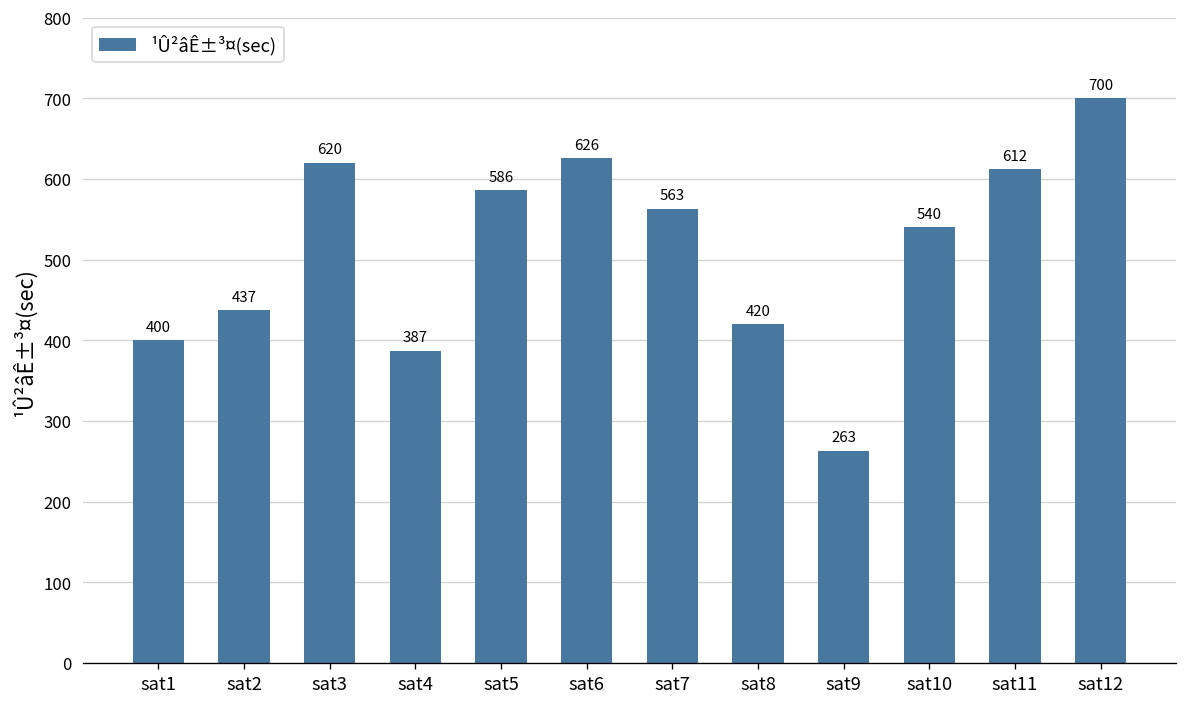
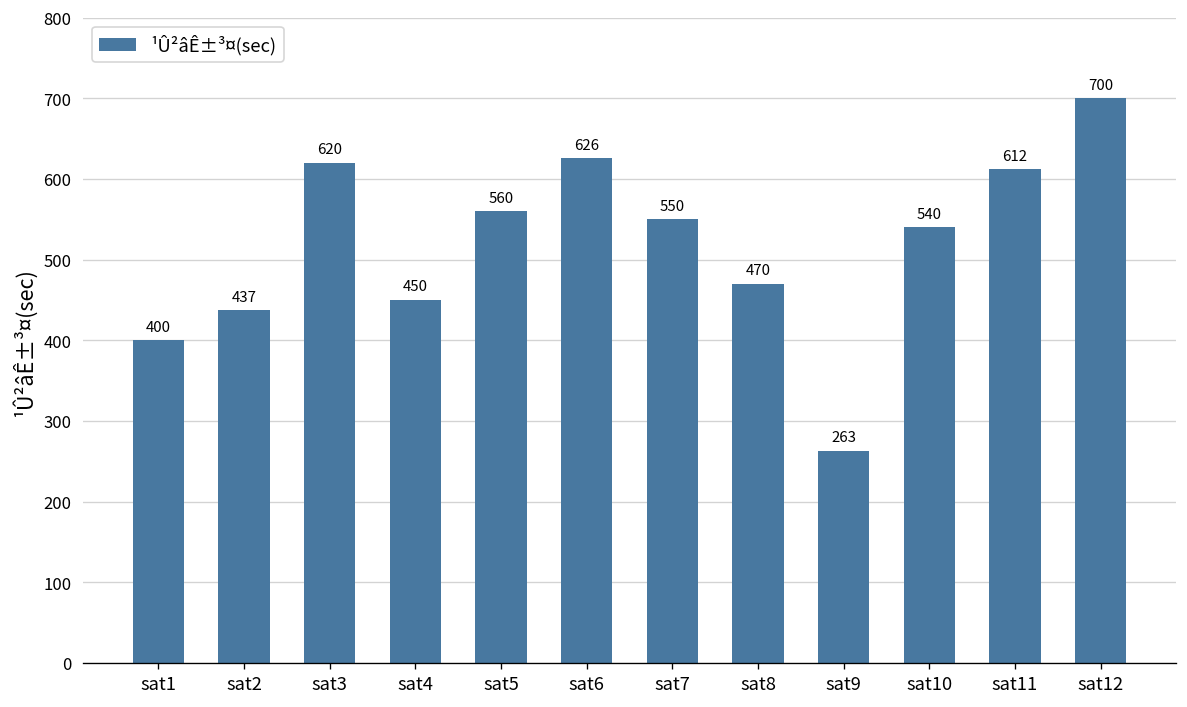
  {
    "sat1": 400,
    "sat2": 437,
    "sat3": 620,
-   "sat4": 387,
-   "sat5": 586,
+   "sat4": 450,
+   "sat5": 560,
    "sat6": 626,
-   "sat7": 563,
-   "sat8": 420,
+   "sat7": 550,
+   "sat8": 470,
    "sat9": 263,
    "sat10": 540,
    "sat11": 612,
    "sat12": 700
  }
